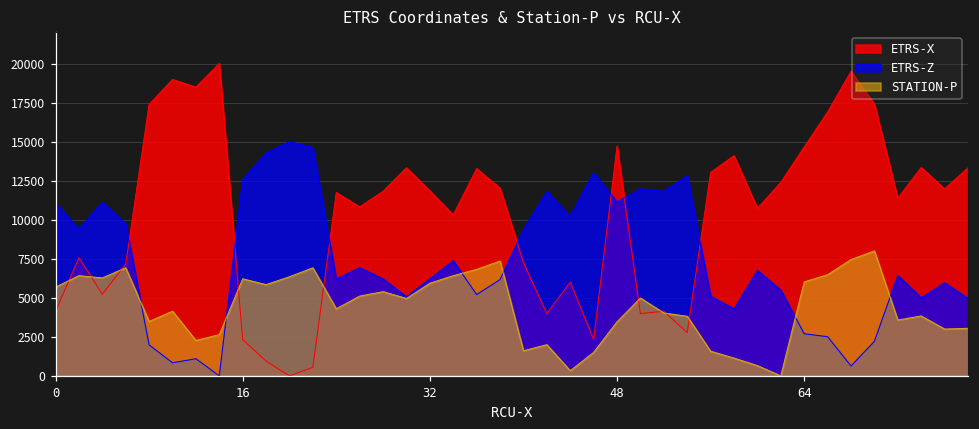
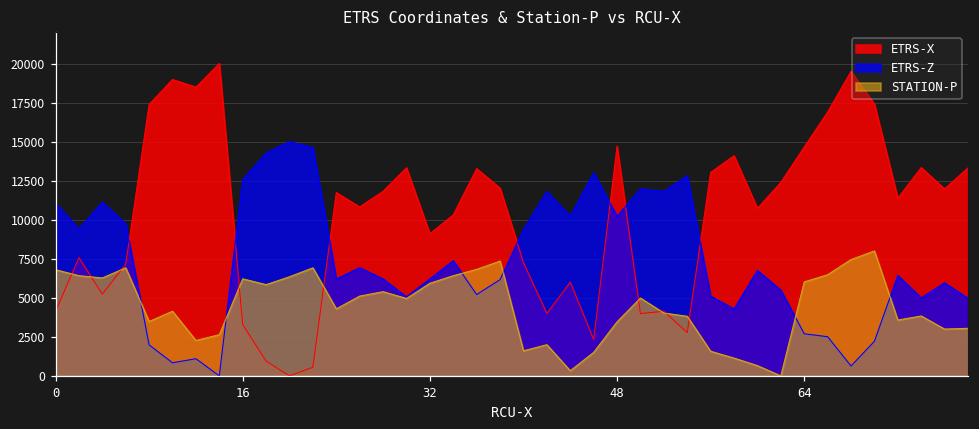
  {
    "ETRS-X": {
      "0": 4100,
-     "16": 2300,
-     "32": 11800,
+     "16": 3300,
+     "32": 9100,
      "48": 14700,
      "64": 14700
    },
    "ETRS-Z": {
      "0": 11100,
      "16": 12600,
      "32": 6200,
-     "48": 11100,
+     "48": 10200,
      "64": 2700
    },
    "STATION-P": {
-     "0": 5700,
+     "0": 6800,
      "16": 6200,
      "32": 5900,
      "48": 3500,
      "64": 6000
    }
  }
